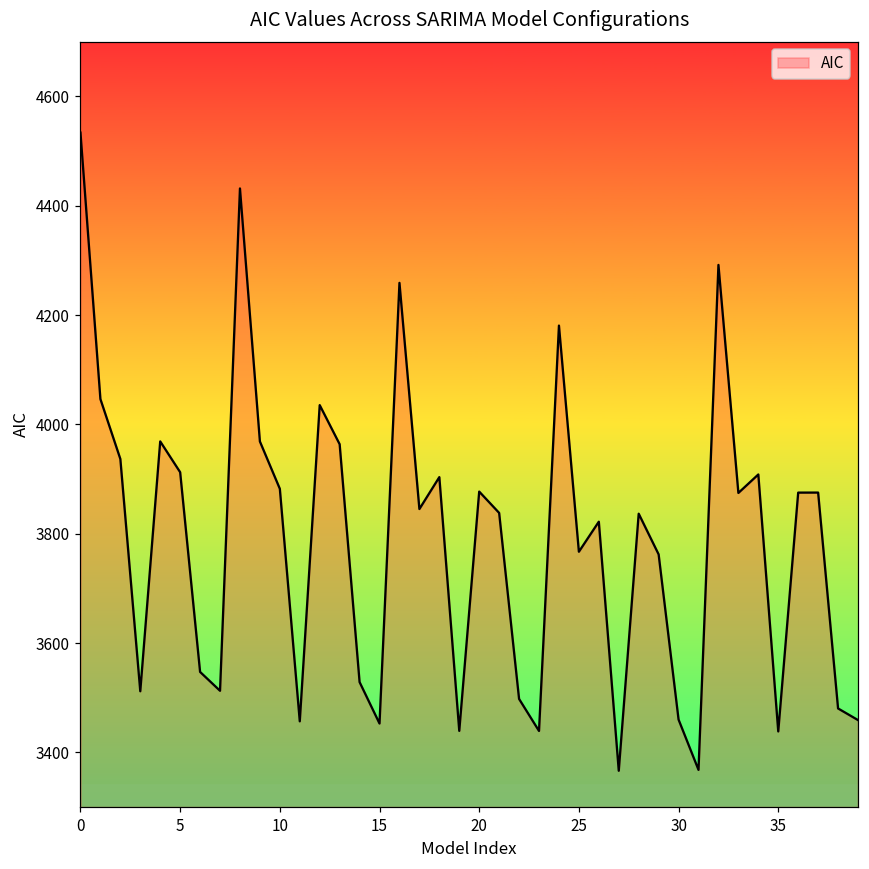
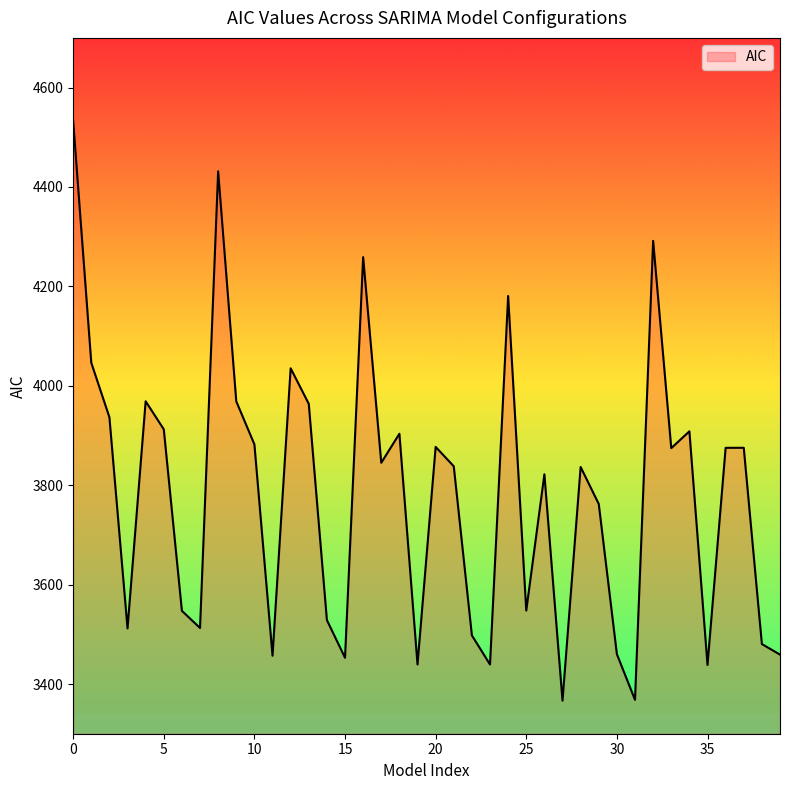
  {
    "0": 4530,
    "5": 3910,
    "10": 3880,
    "15": 3450,
    "20": 3880,
-   "25": 3770,
+   "25": 3550,
    "30": 3460,
    "35": 3440
  }
